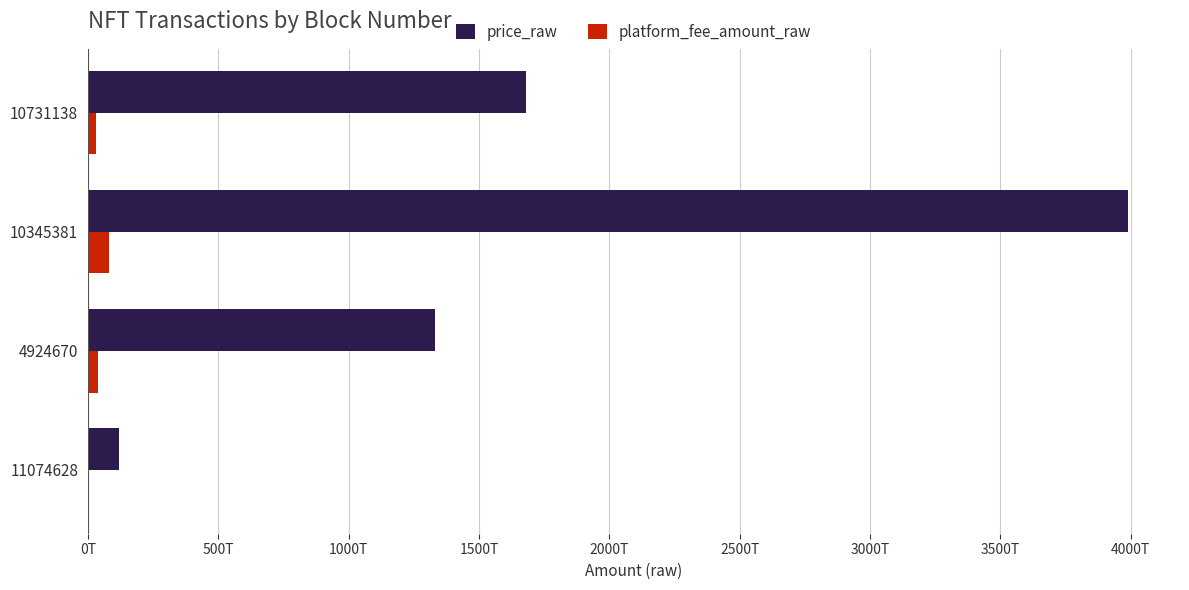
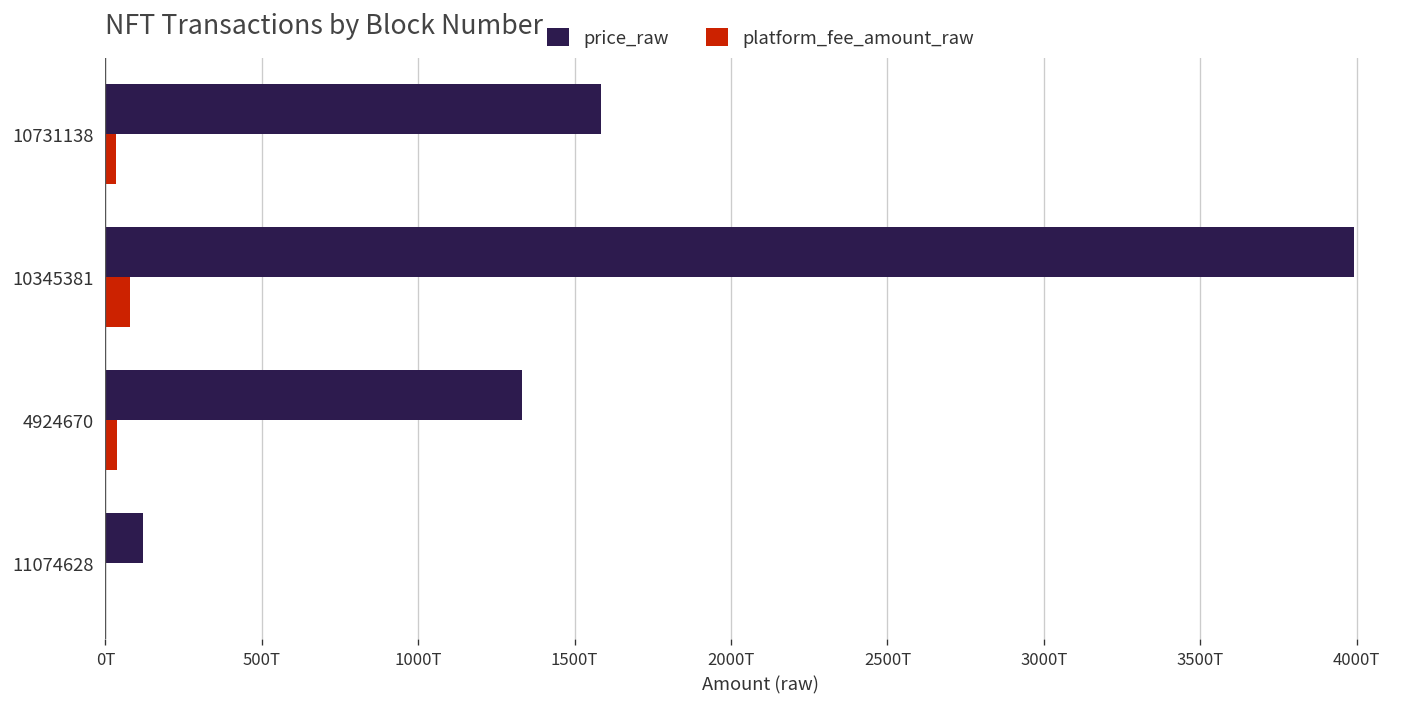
  {
    "price_raw": {
-     "10731138": "1680T",
+     "10731138": "1580T",
      "10345381": "3990T",
      "4924670": "1330T",
      "11074628": "120T"
    },
    "platform_fee_amount_raw": {
      "10731138": "30T",
      "10345381": "80T",
      "4924670": "40T"
    }
  }
